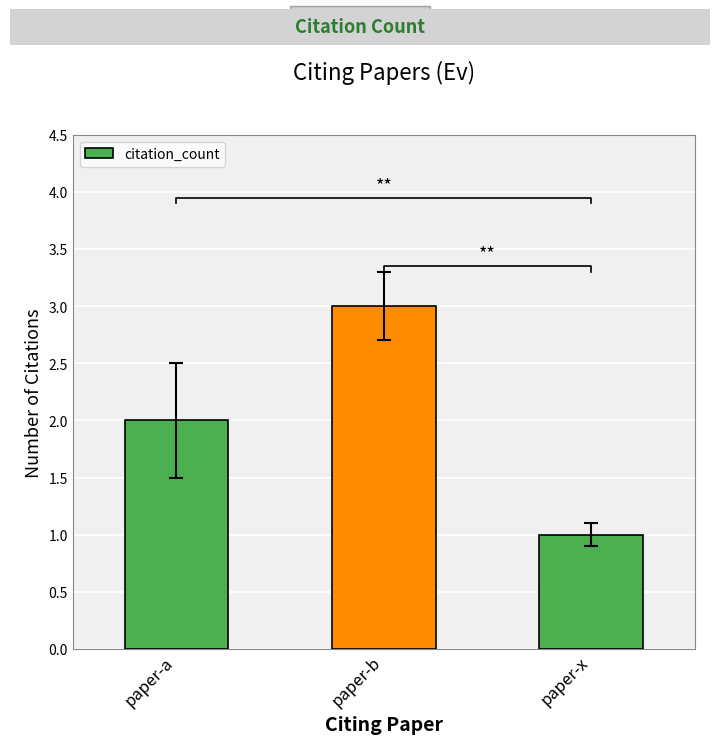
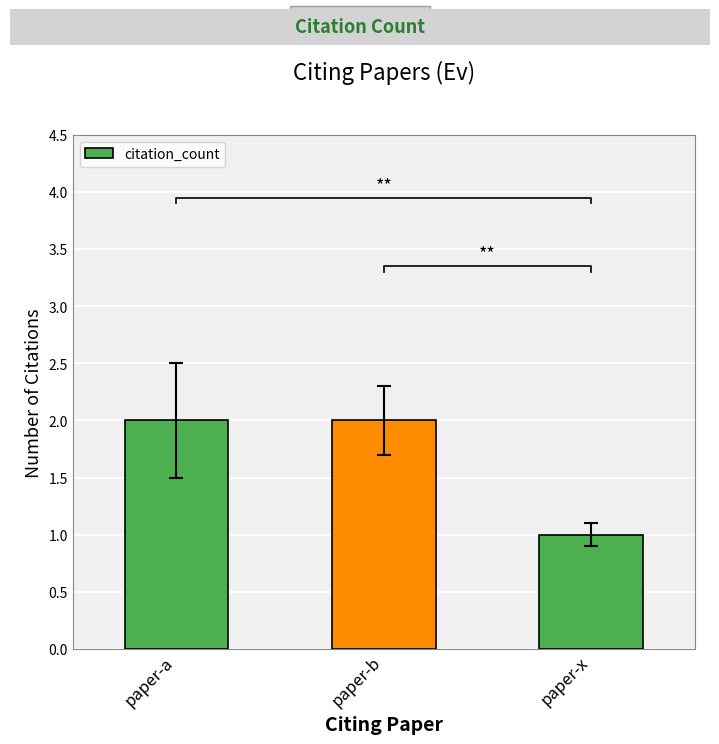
  {
    "citation_count": {
      "paper-a": 2,
-     "paper-b": 3,
+     "paper-b": 2,
      "paper-x": 1
    }
  }
